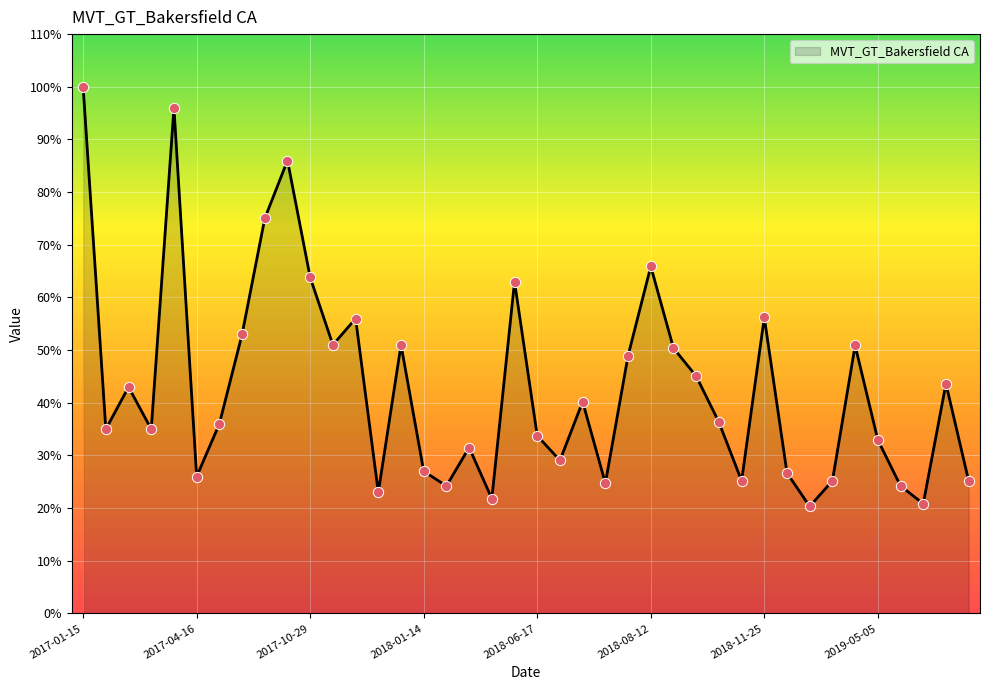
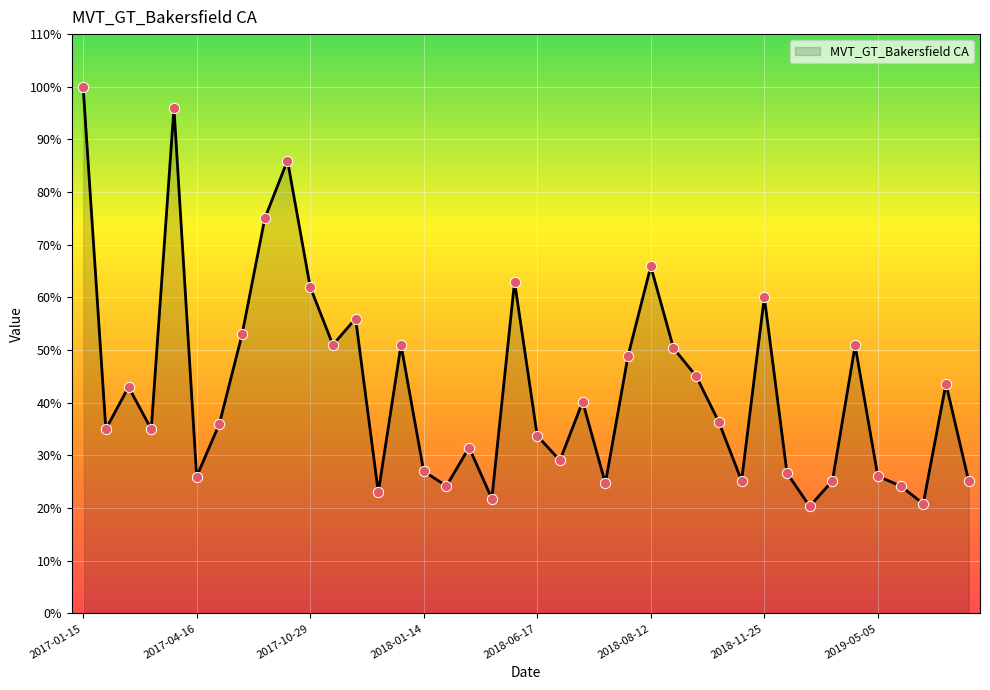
  {
    "2017-01-15": "100%",
    "2017-04-16": "26%",
-   "2017-10-29": "64%",
+   "2017-10-29": "62%",
    "2018-01-14": "27%",
    "2018-06-17": "34%",
    "2018-08-12": "66%",
-   "2018-11-25": "56%",
-   "2019-05-05": "33%"
+   "2018-11-25": "60%",
+   "2019-05-05": "26%"
  }
